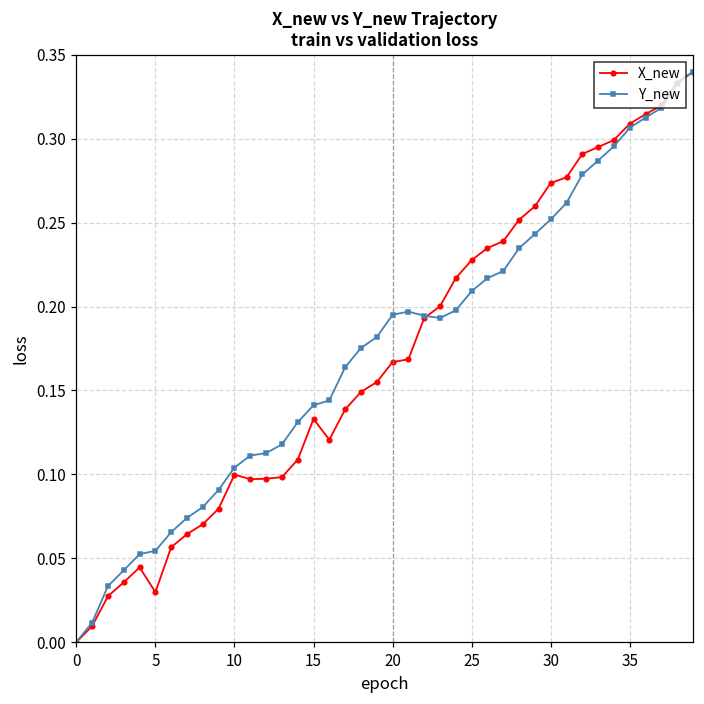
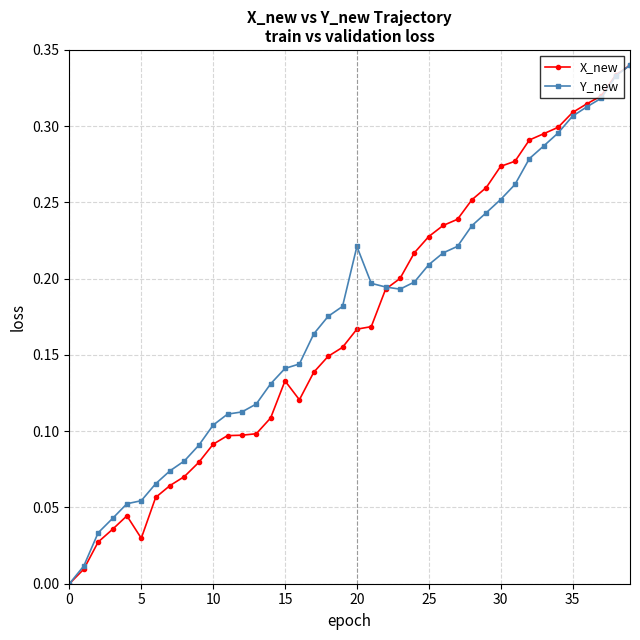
  {
    "X_new": {
      "5": 0.030,
-     "10": 0.100,
+     "10": 0.091,
      "15": 0.133,
      "20": 0.167,
      "25": 0.228,
      "30": 0.274,
      "35": 0.309
    },
    "Y_new": {
      "5": 0.054,
      "10": 0.104,
      "15": 0.141,
-     "20": 0.195,
+     "20": 0.221,
      "25": 0.209,
      "30": 0.252,
      "35": 0.307
    }
  }
